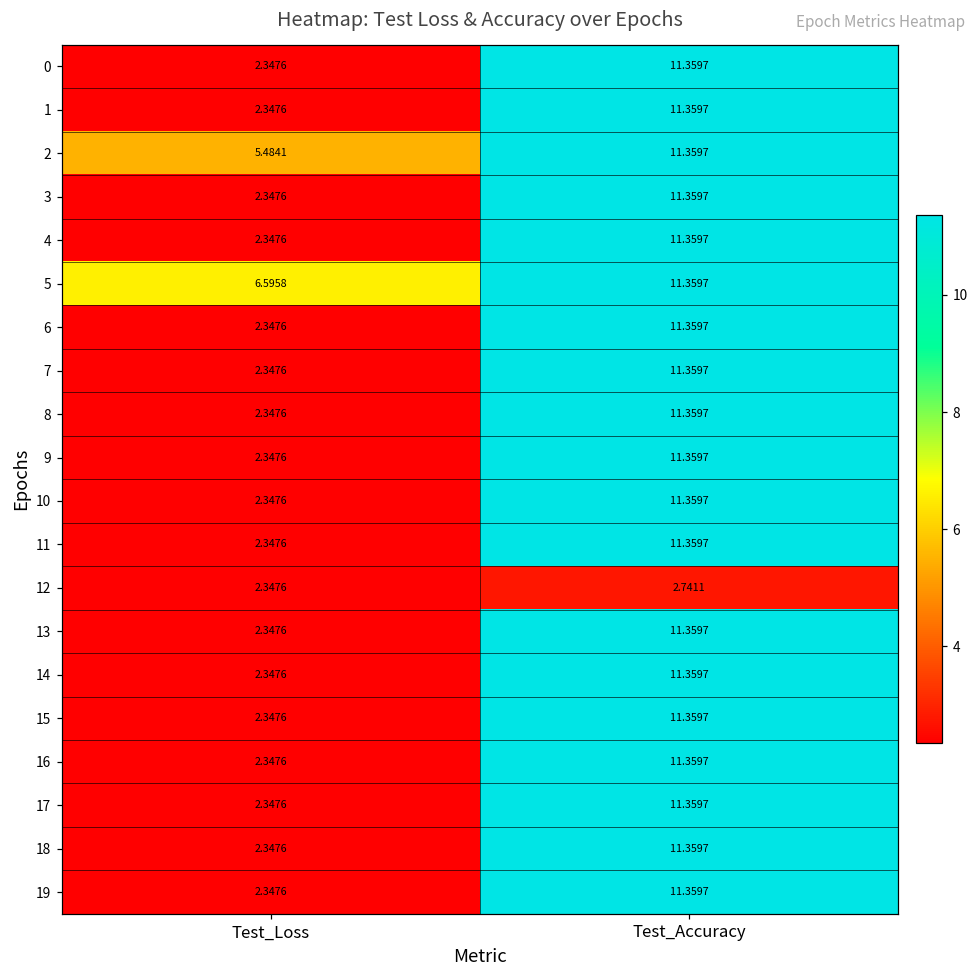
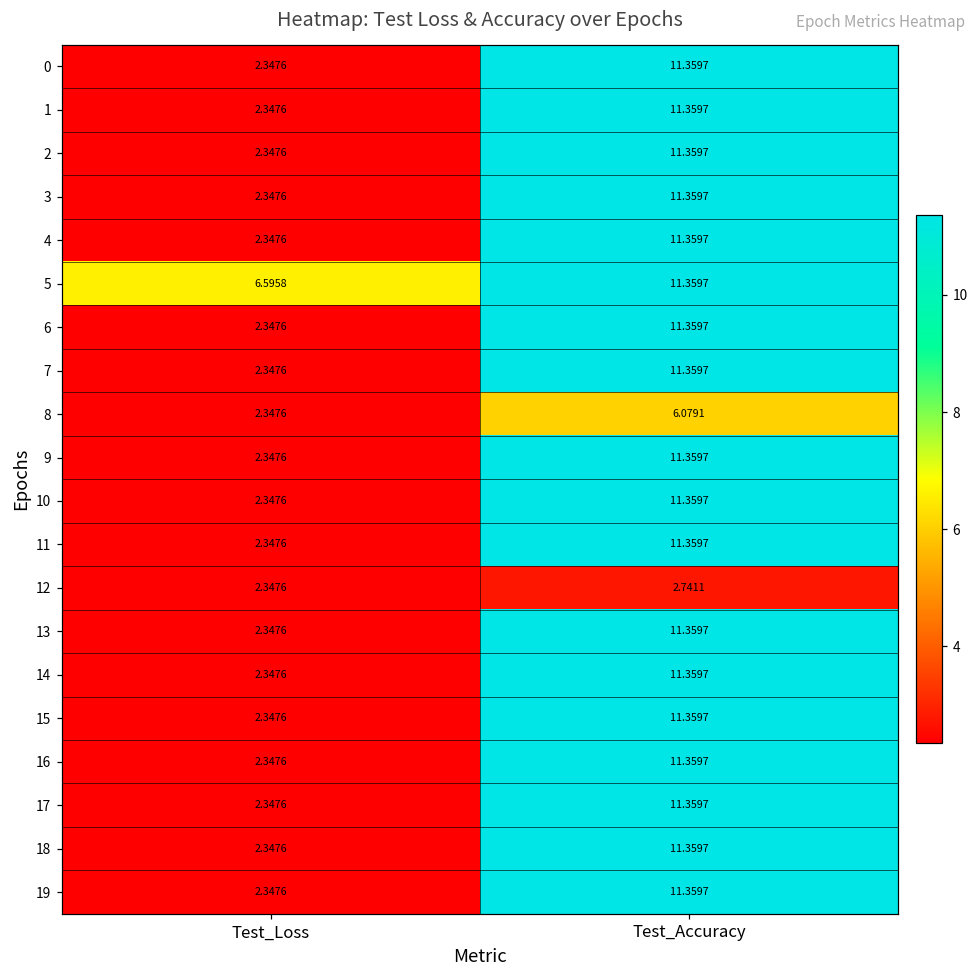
  {
    "0": {
      "Test_Loss": 2.3476,
      "Test_Accuracy": 11.3597
    },
    "1": {
      "Test_Loss": 2.3476,
      "Test_Accuracy": 11.3597
    },
    "2": {
-     "Test_Loss": 5.4841,
+     "Test_Loss": 2.3476,
      "Test_Accuracy": 11.3597
    },
    "3": {
      "Test_Loss": 2.3476,
      "Test_Accuracy": 11.3597
    },
    "4": {
      "Test_Loss": 2.3476,
      "Test_Accuracy": 11.3597
    },
    "5": {
      "Test_Loss": 6.5958,
      "Test_Accuracy": 11.3597
    },
    "6": {
      "Test_Loss": 2.3476,
      "Test_Accuracy": 11.3597
    },
    "7": {
      "Test_Loss": 2.3476,
      "Test_Accuracy": 11.3597
    },
    "8": {
      "Test_Loss": 2.3476,
-     "Test_Accuracy": 11.3597
+     "Test_Accuracy": 6.0791
    },
    "9": {
      "Test_Loss": 2.3476,
      "Test_Accuracy": 11.3597
    },
    "10": {
      "Test_Loss": 2.3476,
      "Test_Accuracy": 11.3597
    },
    "11": {
      "Test_Loss": 2.3476,
      "Test_Accuracy": 11.3597
    },
    "12": {
      "Test_Loss": 2.3476,
      "Test_Accuracy": 2.7411
    },
    "13": {
      "Test_Loss": 2.3476,
      "Test_Accuracy": 11.3597
    },
    "14": {
      "Test_Loss": 2.3476,
      "Test_Accuracy": 11.3597
    },
    "15": {
      "Test_Loss": 2.3476,
      "Test_Accuracy": 11.3597
    },
    "16": {
      "Test_Loss": 2.3476,
      "Test_Accuracy": 11.3597
    },
    "17": {
      "Test_Loss": 2.3476,
      "Test_Accuracy": 11.3597
    },
    "18": {
      "Test_Loss": 2.3476,
      "Test_Accuracy": 11.3597
    },
    "19": {
      "Test_Loss": 2.3476,
      "Test_Accuracy": 11.3597
    }
  }
